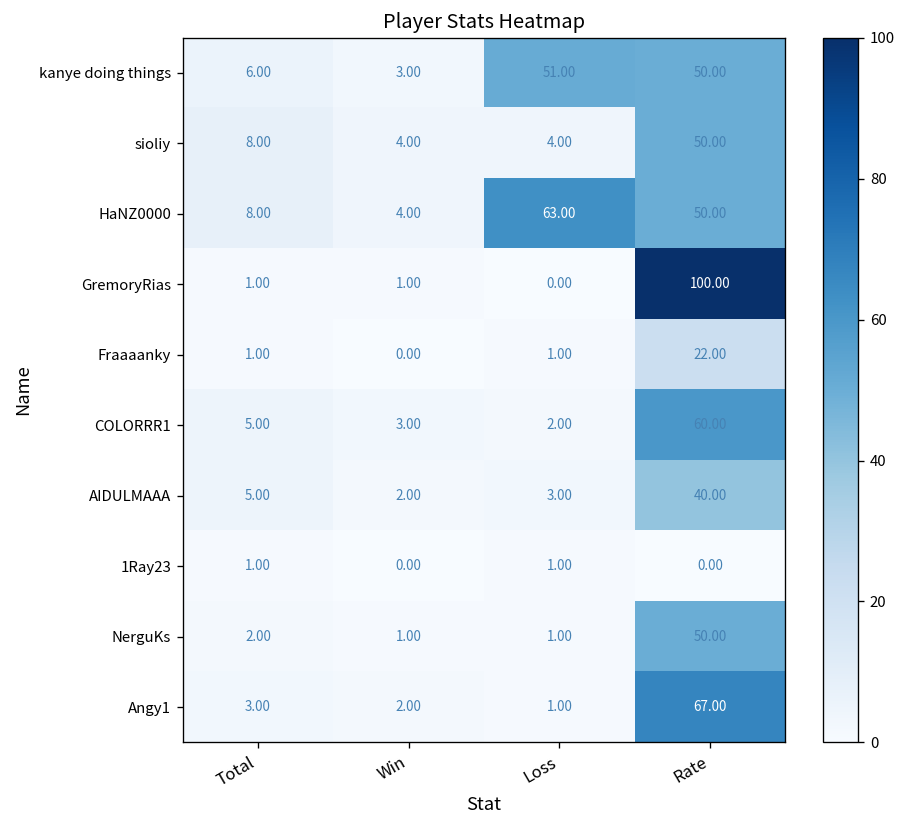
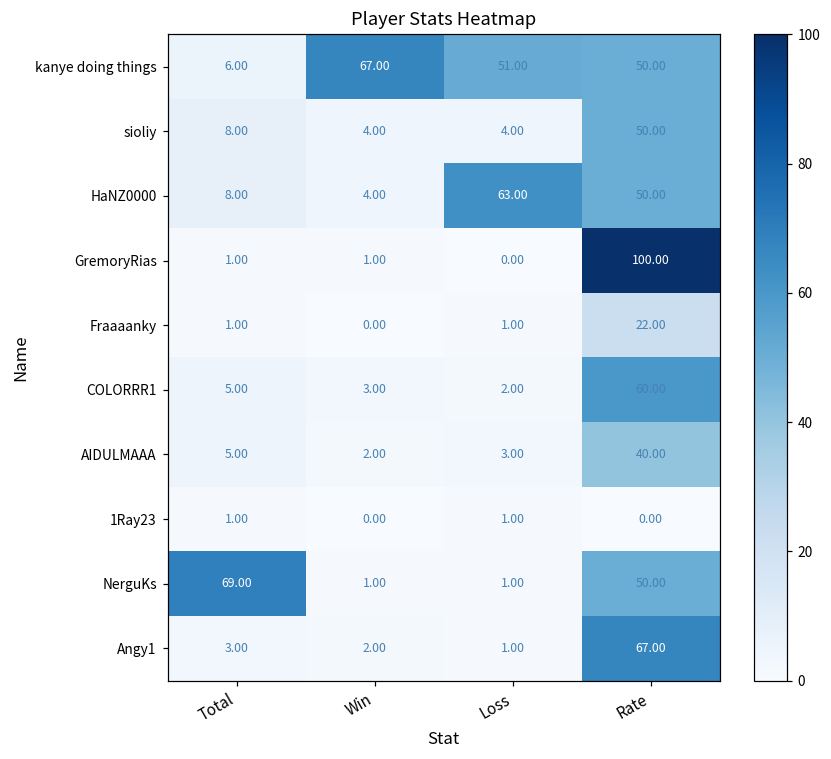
  {
    "kanye doing things": {
      "Total": 6.00,
-     "Win": 3.00
+     "Win": 67.00
    },
    "sioliy": {
      "Total": 8.00,
      "Win": 4.00,
      "Loss": 4.00
    },
    "HaNZ0000": {
      "Total": 8.00,
      "Win": 4.00,
      "Loss": 63.00
    },
    "GremoryRias": {
      "Total": 1.00,
      "Win": 1.00,
      "Loss": 0.00,
      "Rate": 100.00
    },
    "Fraaaanky": {
      "Total": 1.00,
      "Win": 0.00,
      "Loss": 1.00,
      "Rate": 22.00
    },
    "COLORRR1": {
      "Total": 5.00,
      "Win": 3.00,
      "Loss": 2.00
    },
    "AIDULMAAA": {
      "Total": 5.00,
      "Win": 2.00,
      "Loss": 3.00,
      "Rate": 40.00
    },
    "1Ray23": {
      "Total": 1.00,
      "Win": 0.00,
      "Loss": 1.00,
      "Rate": 0.00
    },
    "NerguKs": {
-     "Total": 2.00,
+     "Total": 69.00,
      "Win": 1.00,
      "Loss": 1.00
    },
    "Angy1": {
      "Total": 3.00,
      "Win": 2.00,
      "Loss": 1.00,
      "Rate": 67.00
    }
  }
